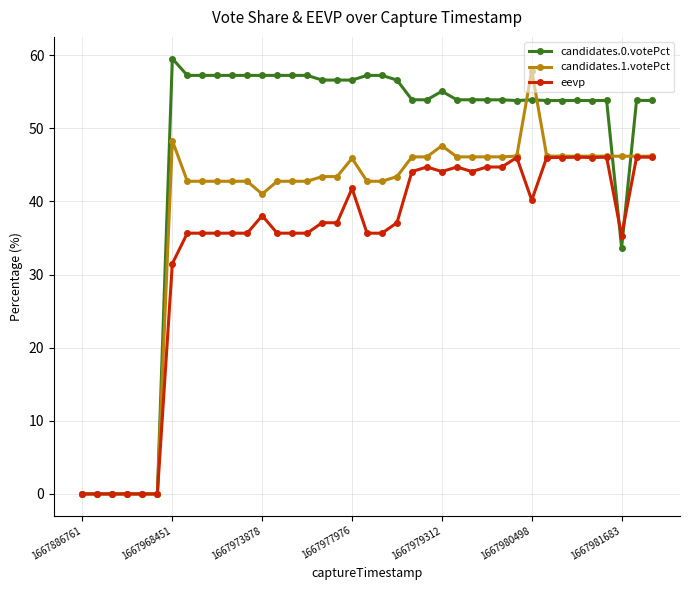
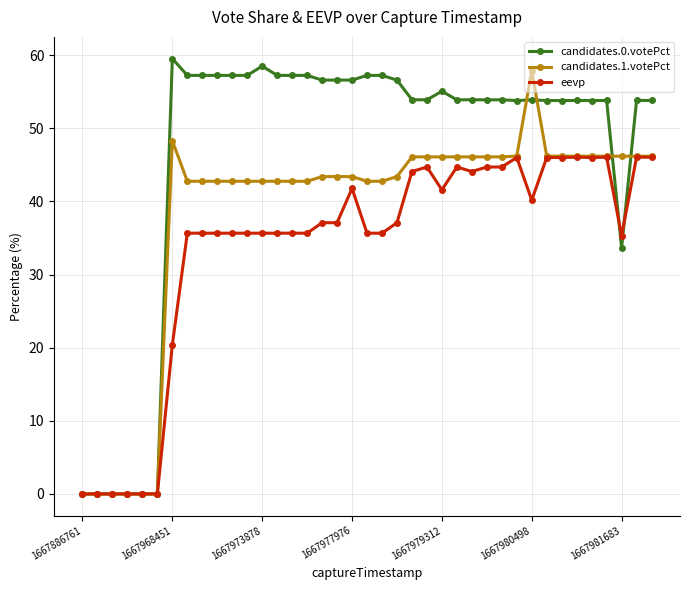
  {
    "candidates.0.votePct": {
      "1667968451": 60,
-     "1667973878": 57,
+     "1667973878": 59,
      "1667977976": 57,
      "1667979312": 55,
      "1667980498": 54,
      "1667981683": 34
    },
    "candidates.1.votePct": {
      "1667968451": 48,
-     "1667973878": 41,
-     "1667977976": 46,
-     "1667979312": 48,
+     "1667973878": 43,
+     "1667977976": 43,
+     "1667979312": 46,
      "1667981683": 46
    },
    "eevp": {
-     "1667968451": 32,
-     "1667973878": 38,
+     "1667968451": 20,
+     "1667973878": 36,
      "1667977976": 42,
-     "1667979312": 44,
+     "1667979312": 42,
      "1667980498": 40,
      "1667981683": 35
    }
  }
